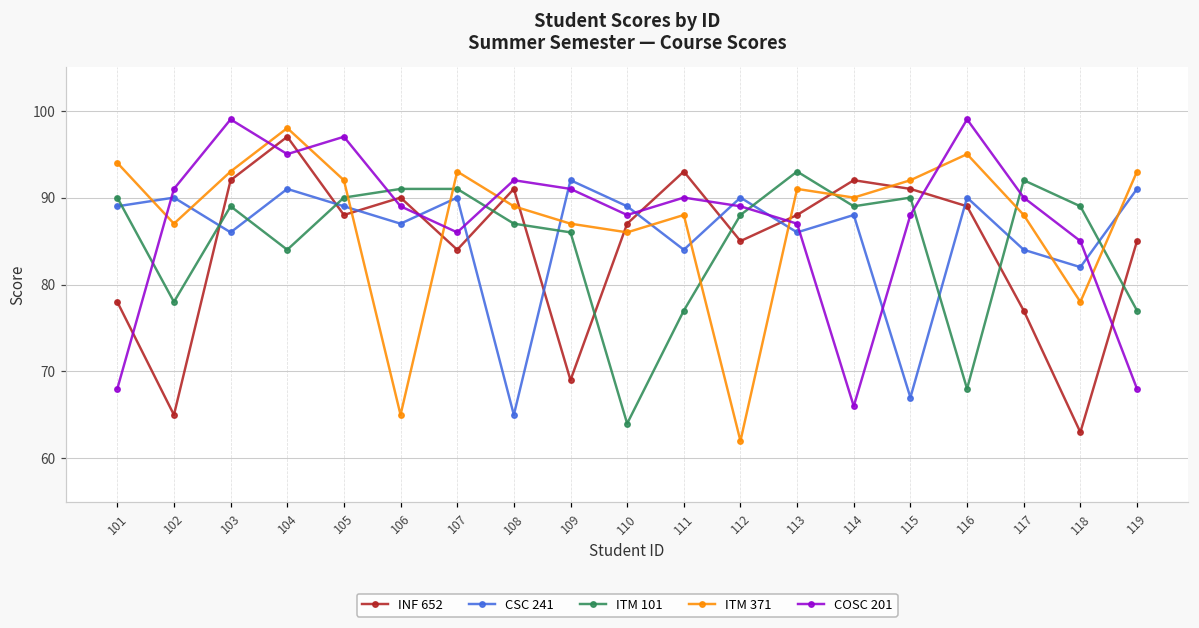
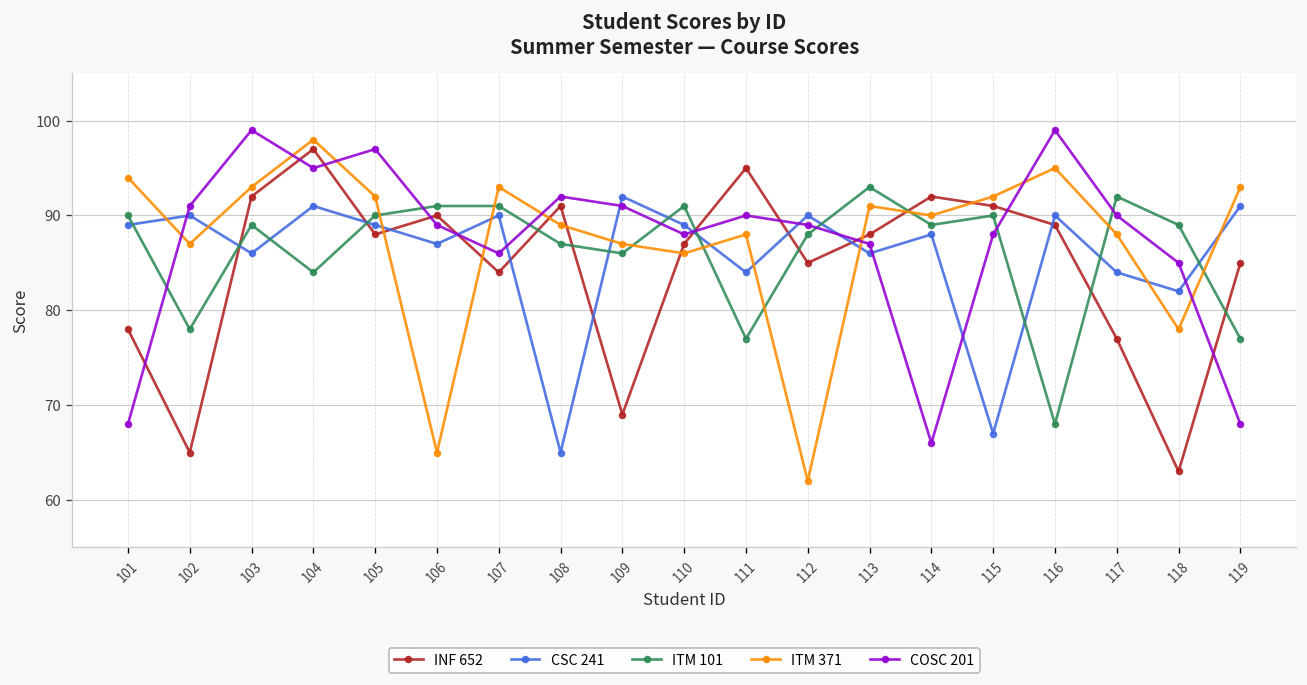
  {
    "INF 652": {
      "101": 78,
      "102": 65,
      "103": 92,
      "104": 97,
      "105": 88,
      "106": 90,
      "107": 84,
      "108": 91,
      "109": 69,
      "110": 87,
-     "111": 93,
+     "111": 95,
      "112": 85,
      "113": 88,
      "114": 92,
      "115": 91,
      "116": 89,
      "117": 77,
      "118": 63,
      "119": 85
    },
    "CSC 241": {
      "101": 89,
      "102": 90,
      "103": 86,
      "104": 91,
      "105": 89,
      "106": 87,
      "107": 90,
      "108": 65,
      "109": 92,
      "110": 89,
      "111": 84,
      "112": 90,
      "113": 86,
      "114": 88,
      "115": 67,
      "116": 90,
      "117": 84,
      "118": 82,
      "119": 91
    },
    "ITM 101": {
      "101": 90,
      "102": 78,
      "103": 89,
      "104": 84,
      "105": 90,
      "106": 91,
      "107": 91,
      "108": 87,
      "109": 86,
-     "110": 64,
+     "110": 91,
      "111": 77,
      "112": 88,
      "113": 93,
      "114": 89,
      "115": 90,
      "116": 68,
      "117": 92,
      "118": 89,
      "119": 77
    },
    "ITM 371": {
      "101": 94,
      "102": 87,
      "103": 93,
      "104": 98,
      "105": 92,
      "106": 65,
      "107": 93,
      "108": 89,
      "109": 87,
      "110": 86,
      "111": 88,
      "112": 62,
      "113": 91,
      "114": 90,
      "115": 92,
      "116": 95,
      "117": 88,
      "118": 78,
      "119": 93
    },
    "COSC 201": {
      "101": 68,
      "102": 91,
      "103": 99,
      "104": 95,
      "105": 97,
      "106": 89,
      "107": 86,
      "108": 92,
      "109": 91,
      "110": 88,
      "111": 90,
      "112": 89,
      "113": 87,
      "114": 66,
      "115": 88,
      "116": 99,
      "117": 90,
      "118": 85,
      "119": 68
    }
  }
